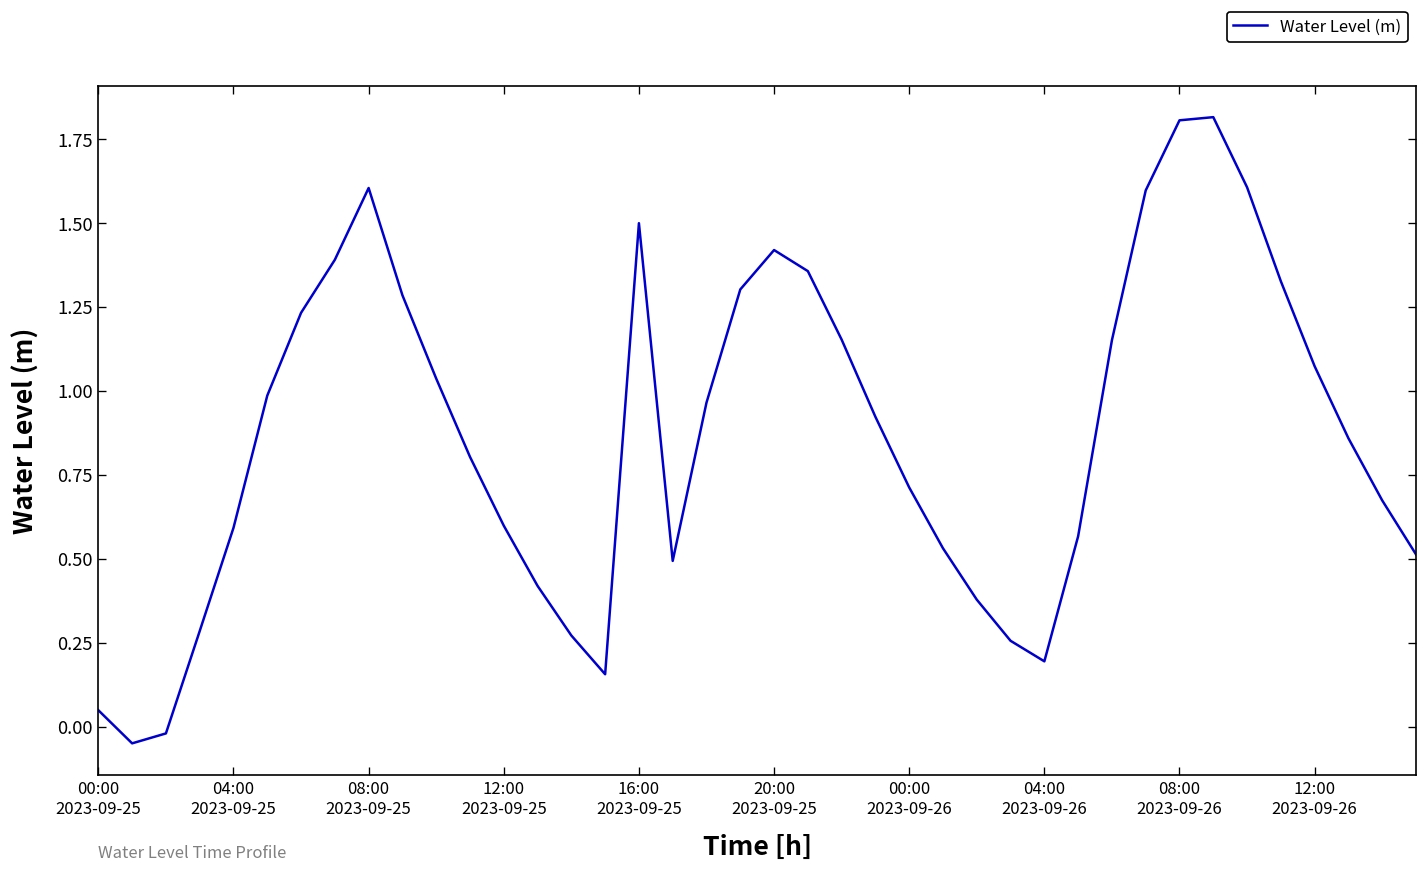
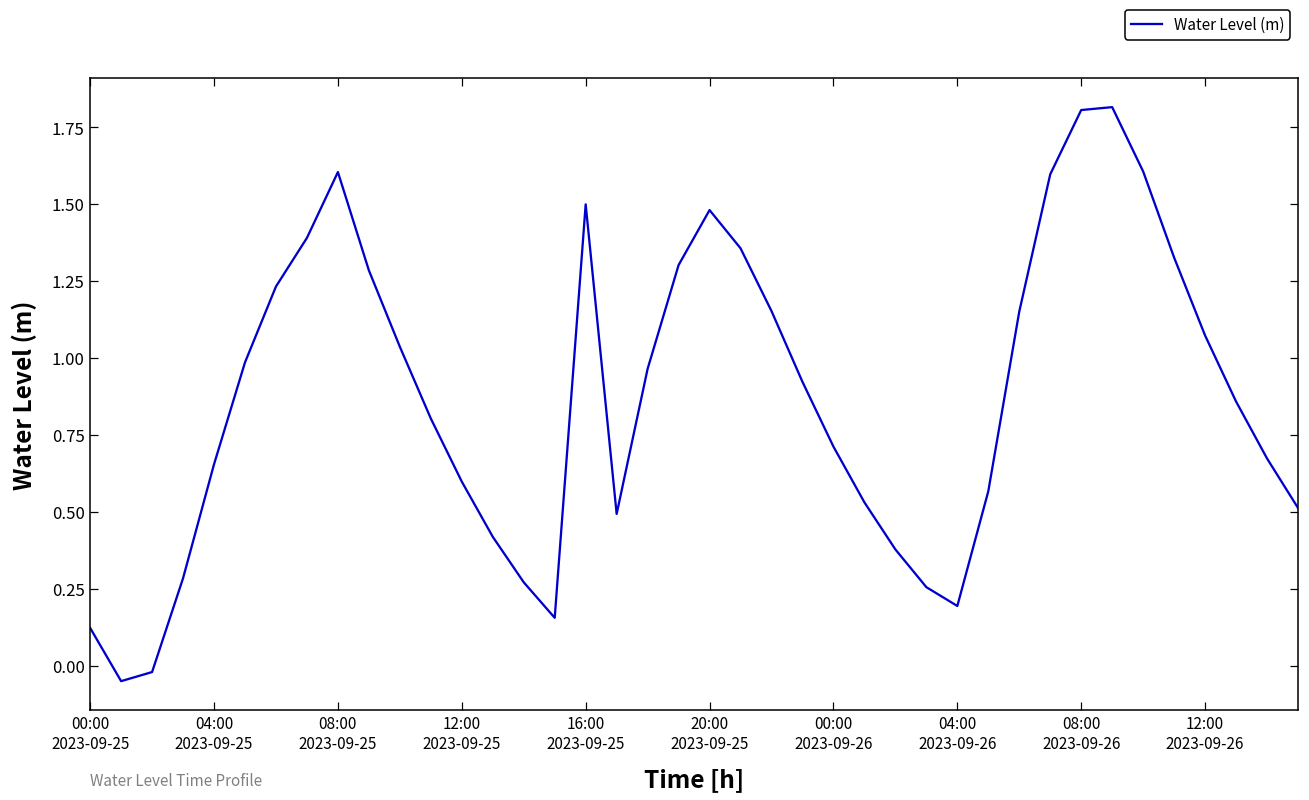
  {
-   "00:00 2023-09-25": 0.05,
-   "04:00 2023-09-25": 0.59,
+   "00:00 2023-09-25": 0.12,
+   "04:00 2023-09-25": 0.65,
    "08:00 2023-09-25": 1.60,
    "12:00 2023-09-25": 0.60,
    "16:00 2023-09-25": 1.50,
-   "20:00 2023-09-25": 1.42,
+   "20:00 2023-09-25": 1.48,
    "00:00 2023-09-26": 0.71,
    "04:00 2023-09-26": 0.19,
    "08:00 2023-09-26": 1.81,
    "12:00 2023-09-26": 1.07
  }
